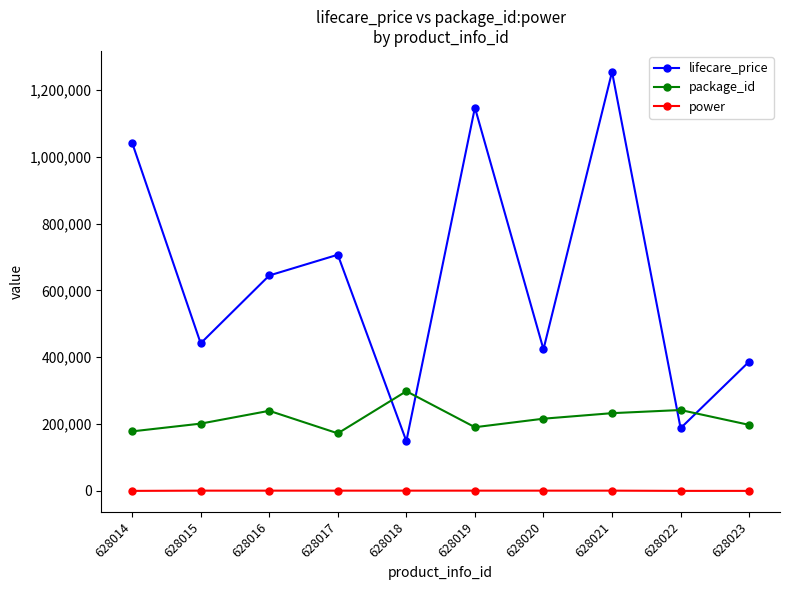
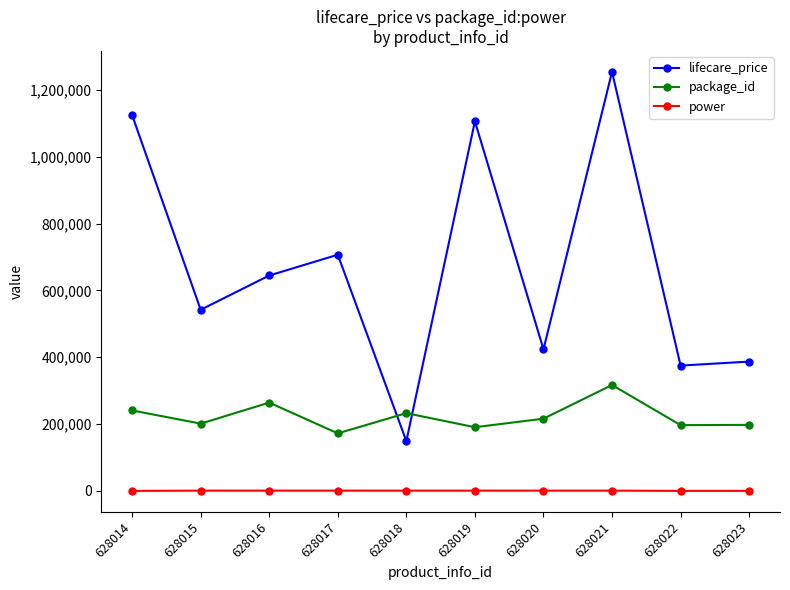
  {
    "lifecare_price": {
-     "628014": "1,040,000",
-     "628015": "440,000",
+     "628014": "1,120,000",
+     "628015": "540,000",
      "628016": "640,000",
      "628017": "710,000",
      "628018": "150,000",
-     "628019": "1,150,000",
+     "628019": "1,110,000",
      "628020": "420,000",
      "628021": "1,250,000",
-     "628022": "190,000",
+     "628022": "380,000",
      "628023": "390,000"
    },
    "package_id": {
-     "628014": "180,000",
+     "628014": "240,000",
      "628015": "200,000",
-     "628016": "240,000",
+     "628016": "260,000",
      "628017": "170,000",
-     "628018": "300,000",
+     "628018": "230,000",
      "628019": "190,000",
      "628020": "220,000",
-     "628021": "230,000",
-     "628022": "240,000",
+     "628021": "320,000",
+     "628022": "200,000",
      "628023": "200,000"
    },
    "power": {
      "628014": "0",
      "628015": "0",
      "628016": "0",
      "628017": "0",
      "628018": "0",
      "628019": "0",
      "628020": "0",
      "628021": "0",
      "628022": "0",
      "628023": "0"
    }
  }
